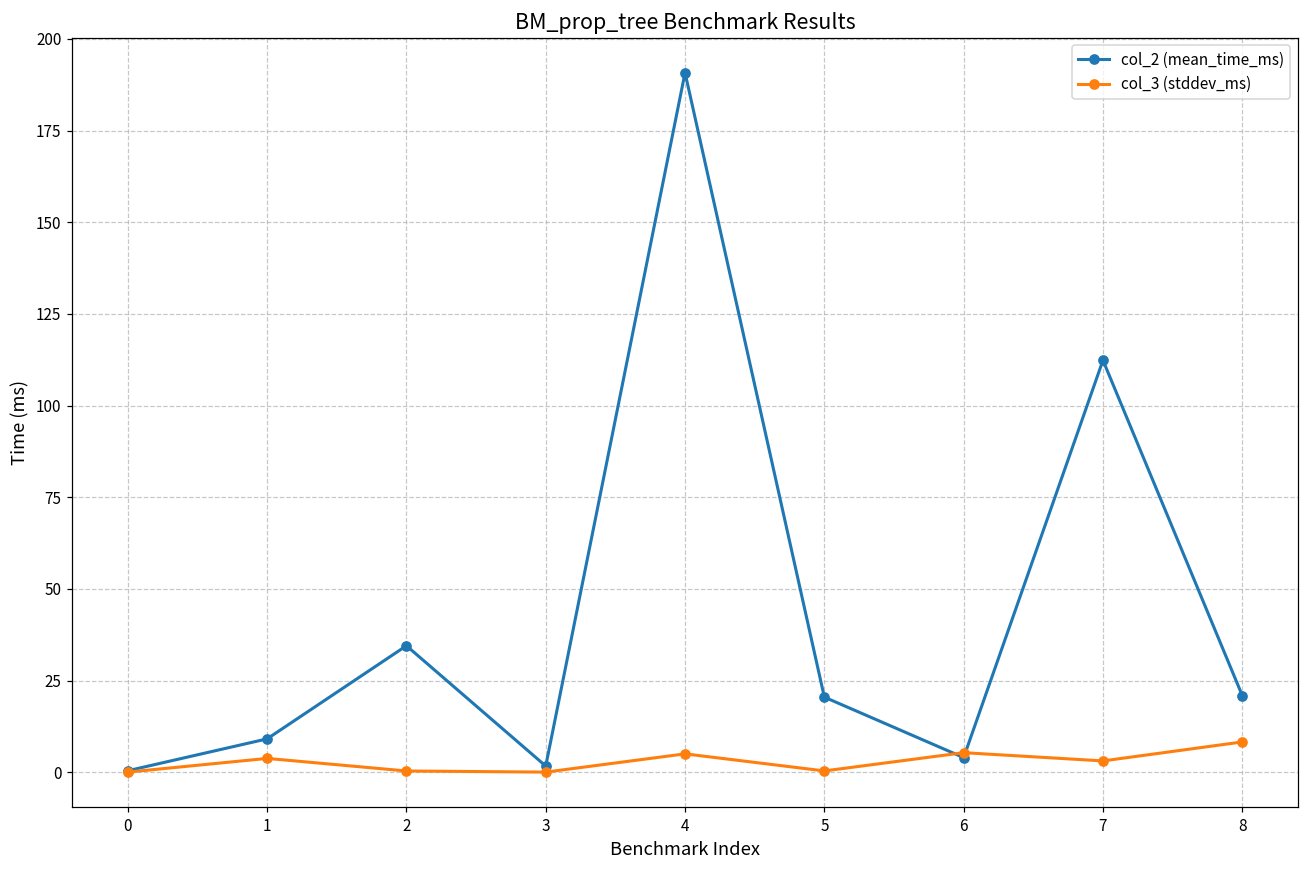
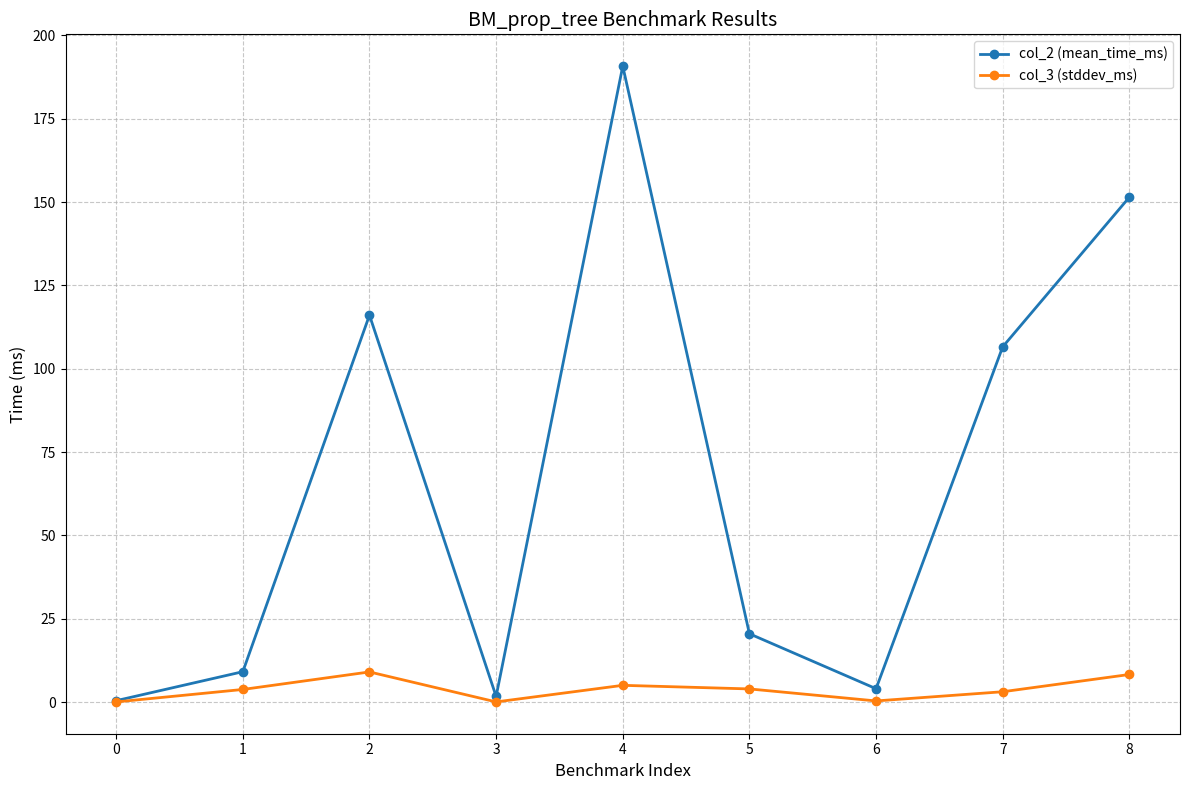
  {
    "col_2 (mean_time_ms)": {
      "1": 9,
-     "2": 35,
+     "2": 116,
      "3": 2,
      "4": 191,
      "5": 20,
      "6": 4,
-     "7": 112,
-     "8": 21
+     "7": 107,
+     "8": 151
    },
    "col_3 (stddev_ms)": {
      "1": 4,
-     "2": 0,
+     "2": 9,
      "3": 0,
      "4": 5,
-     "5": 0,
-     "6": 5,
+     "5": 4,
+     "6": 0,
      "7": 3,
      "8": 8
    }
  }
